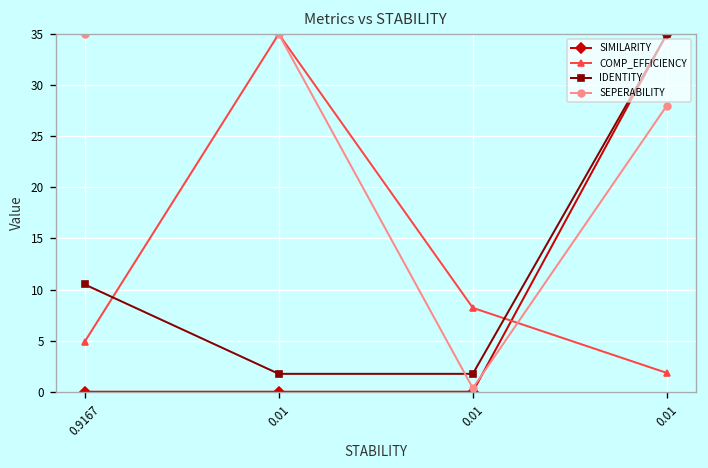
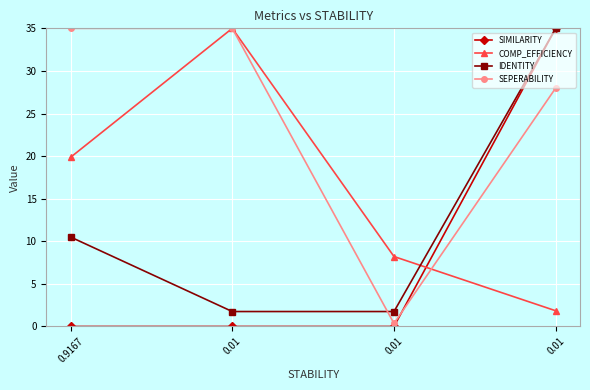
  {
    "SIMILARITY": {
      "0.9167": 0
    },
    "COMP_EFFICIENCY": {
-     "0.9167": 5
+     "0.9167": 20
    },
    "IDENTITY": {
      "0.9167": 11
    },
    "SEPERABILITY": {
      "0.9167": 35
    }
  }
